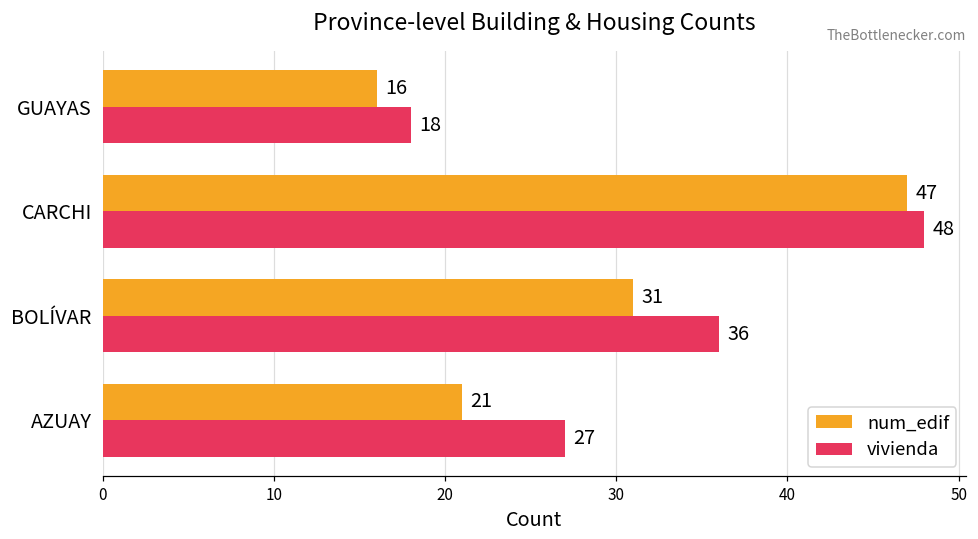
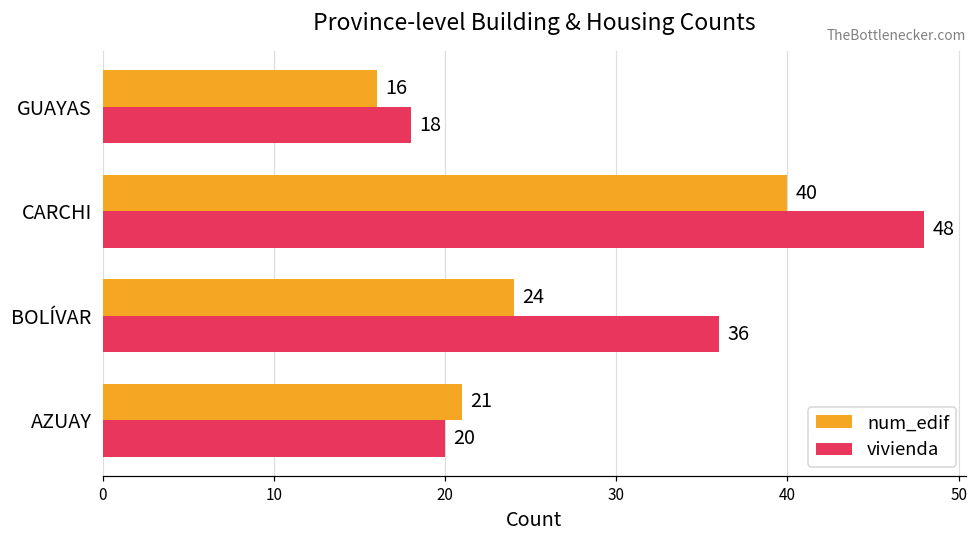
  {
    "num_edif": {
      "GUAYAS": 16,
-     "CARCHI": 47,
-     "BOLÍVAR": 31,
+     "CARCHI": 40,
+     "BOLÍVAR": 24,
      "AZUAY": 21
    },
    "vivienda": {
      "GUAYAS": 18,
      "CARCHI": 48,
      "BOLÍVAR": 36,
-     "AZUAY": 27
+     "AZUAY": 20
    }
  }
